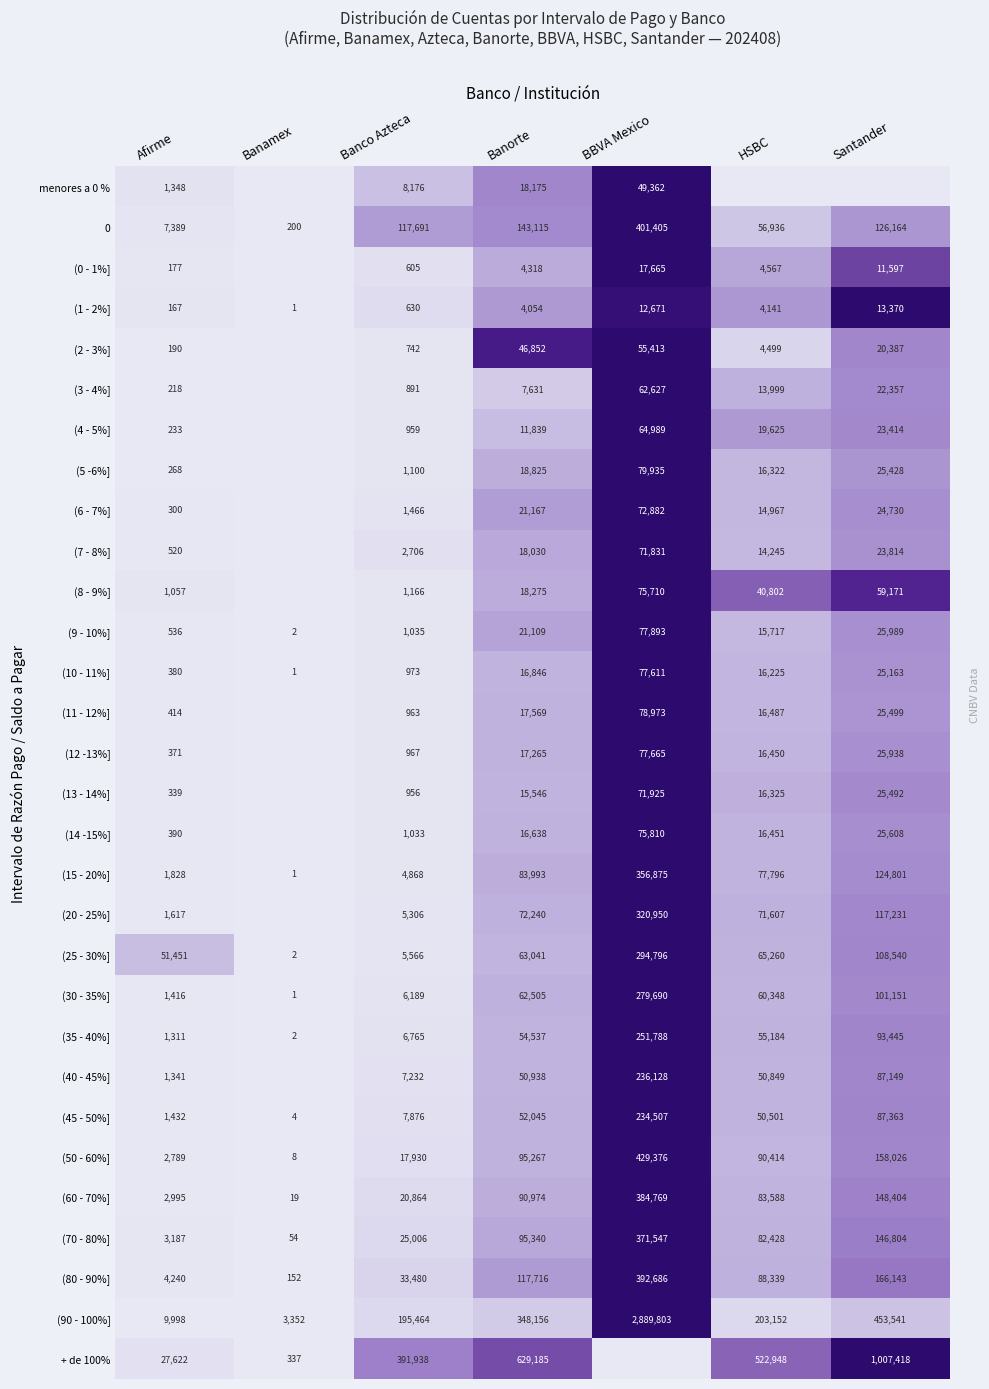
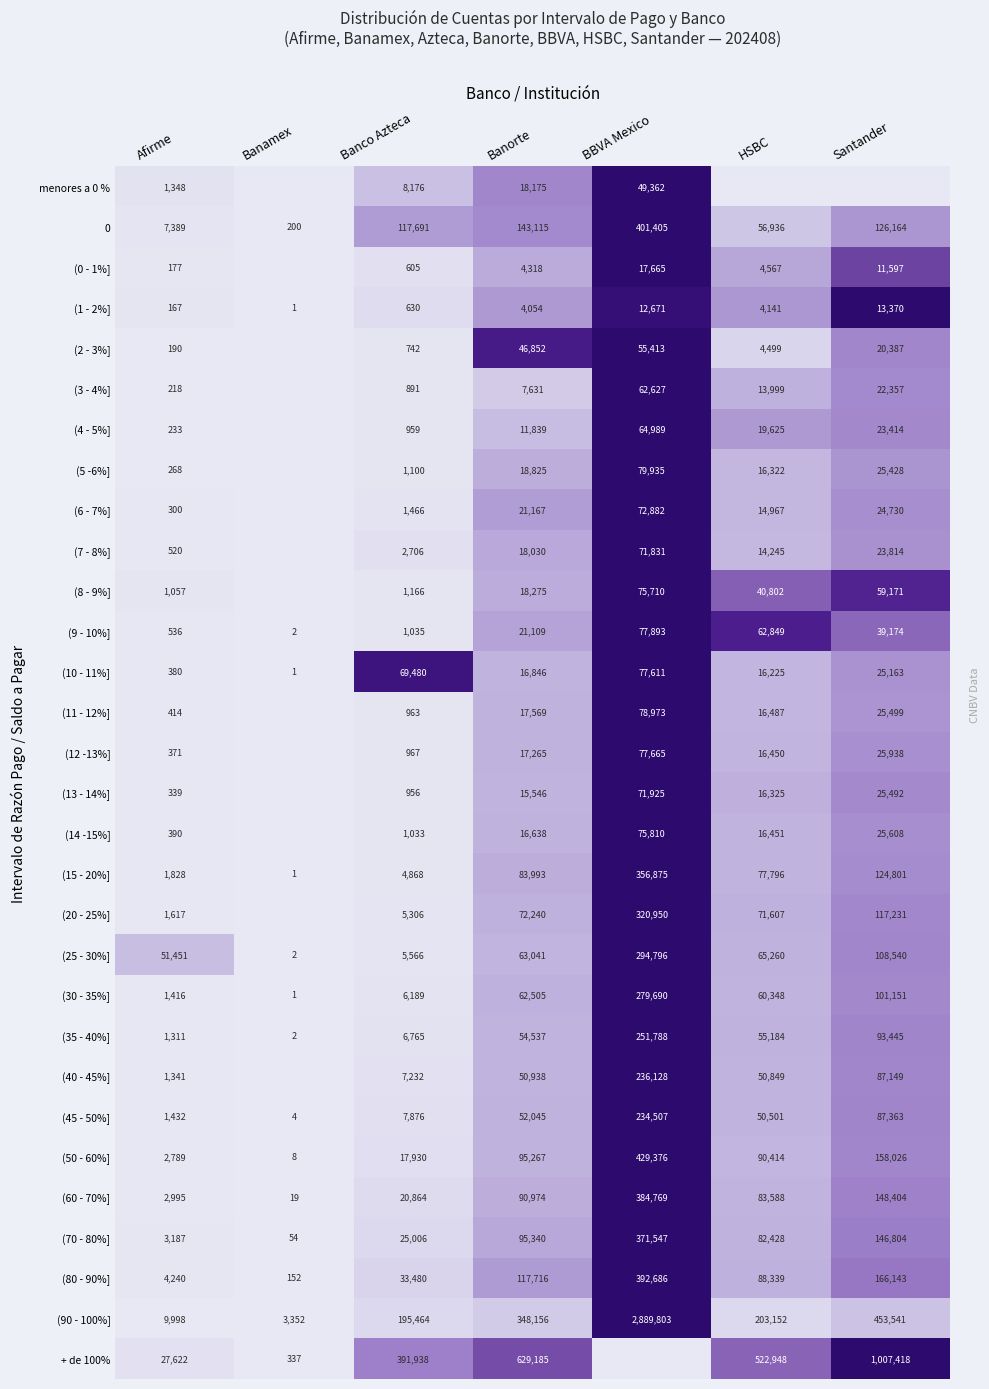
  {
    "menores a 0 %": {
      "Afirme": "1,348",
      "Banco Azteca": "8,176",
      "Banorte": "18,175",
      "BBVA Mexico": "49,362"
    },
    "0": {
      "Afirme": "7,389",
      "Banamex": "200",
      "Banco Azteca": "117,691",
      "Banorte": "143,115",
      "BBVA Mexico": "401,405",
      "HSBC": "56,936",
      "Santander": "126,164"
    },
    "(0 - 1%]": {
      "Afirme": "177",
      "Banco Azteca": "605",
      "Banorte": "4,318",
      "BBVA Mexico": "17,665",
      "HSBC": "4,567",
      "Santander": "11,597"
    },
    "(1 - 2%]": {
      "Afirme": "167",
      "Banamex": "1",
      "Banco Azteca": "630",
      "Banorte": "4,054",
      "BBVA Mexico": "12,671",
      "HSBC": "4,141",
      "Santander": "13,370"
    },
    "(2 - 3%]": {
      "Afirme": "190",
      "Banco Azteca": "742",
      "Banorte": "46,852",
      "BBVA Mexico": "55,413",
      "HSBC": "4,499",
      "Santander": "20,387"
    },
    "(3 - 4%]": {
      "Afirme": "218",
      "Banco Azteca": "891",
      "Banorte": "7,631",
      "BBVA Mexico": "62,627",
      "HSBC": "13,999",
      "Santander": "22,357"
    },
    "(4 - 5%]": {
      "Afirme": "233",
      "Banco Azteca": "959",
      "Banorte": "11,839",
      "BBVA Mexico": "64,989",
      "HSBC": "19,625",
      "Santander": "23,414"
    },
    "(5 -6%]": {
      "Afirme": "268",
      "Banco Azteca": "1,100",
      "Banorte": "18,825",
      "BBVA Mexico": "79,935",
      "HSBC": "16,322",
      "Santander": "25,428"
    },
    "(6 - 7%]": {
      "Afirme": "300",
      "Banco Azteca": "1,466",
      "Banorte": "21,167",
      "BBVA Mexico": "72,882",
      "HSBC": "14,967",
      "Santander": "24,730"
    },
    "(7 - 8%]": {
      "Afirme": "520",
      "Banco Azteca": "2,706",
      "Banorte": "18,030",
      "BBVA Mexico": "71,831",
      "HSBC": "14,245",
      "Santander": "23,814"
    },
    "(8 - 9%]": {
      "Afirme": "1,057",
      "Banco Azteca": "1,166",
      "Banorte": "18,275",
      "BBVA Mexico": "75,710",
      "HSBC": "40,802",
      "Santander": "59,171"
    },
    "(9 - 10%]": {
      "Afirme": "536",
      "Banamex": "2",
      "Banco Azteca": "1,035",
      "Banorte": "21,109",
      "BBVA Mexico": "77,893",
-     "HSBC": "15,717",
-     "Santander": "25,989"
+     "HSBC": "62,849",
+     "Santander": "39,174"
    },
    "(10 - 11%]": {
      "Afirme": "380",
      "Banamex": "1",
-     "Banco Azteca": "973",
+     "Banco Azteca": "69,480",
      "Banorte": "16,846",
      "BBVA Mexico": "77,611",
      "HSBC": "16,225",
      "Santander": "25,163"
    },
    "(11 - 12%]": {
      "Afirme": "414",
      "Banco Azteca": "963",
      "Banorte": "17,569",
      "BBVA Mexico": "78,973",
      "HSBC": "16,487",
      "Santander": "25,499"
    },
    "(12 -13%]": {
      "Afirme": "371",
      "Banco Azteca": "967",
      "Banorte": "17,265",
      "BBVA Mexico": "77,665",
      "HSBC": "16,450",
      "Santander": "25,938"
    },
    "(13 - 14%]": {
      "Afirme": "339",
      "Banco Azteca": "956",
      "Banorte": "15,546",
      "BBVA Mexico": "71,925",
      "HSBC": "16,325",
      "Santander": "25,492"
    },
    "(14 -15%]": {
      "Afirme": "390",
      "Banco Azteca": "1,033",
      "Banorte": "16,638",
      "BBVA Mexico": "75,810",
      "HSBC": "16,451",
      "Santander": "25,608"
    },
    "(15 - 20%]": {
      "Afirme": "1,828",
      "Banamex": "1",
      "Banco Azteca": "4,868",
      "Banorte": "83,993",
      "BBVA Mexico": "356,875",
      "HSBC": "77,796",
      "Santander": "124,801"
    },
    "(20 - 25%]": {
      "Afirme": "1,617",
      "Banco Azteca": "5,306",
      "Banorte": "72,240",
      "BBVA Mexico": "320,950",
      "HSBC": "71,607",
      "Santander": "117,231"
    },
    "(25 - 30%]": {
      "Afirme": "51,451",
      "Banamex": "2",
      "Banco Azteca": "5,566",
      "Banorte": "63,041",
      "BBVA Mexico": "294,796",
      "HSBC": "65,260",
      "Santander": "108,540"
    },
    "(30 - 35%]": {
      "Afirme": "1,416",
      "Banamex": "1",
      "Banco Azteca": "6,189",
      "Banorte": "62,505",
      "BBVA Mexico": "279,690",
      "HSBC": "60,348",
      "Santander": "101,151"
    },
    "(35 - 40%]": {
      "Afirme": "1,311",
      "Banamex": "2",
      "Banco Azteca": "6,765",
      "Banorte": "54,537",
      "BBVA Mexico": "251,788",
      "HSBC": "55,184",
      "Santander": "93,445"
    },
    "(40 - 45%]": {
      "Afirme": "1,341",
      "Banco Azteca": "7,232",
      "Banorte": "50,938",
      "BBVA Mexico": "236,128",
      "HSBC": "50,849",
      "Santander": "87,149"
    },
    "(45 - 50%]": {
      "Afirme": "1,432",
      "Banamex": "4",
      "Banco Azteca": "7,876",
      "Banorte": "52,045",
      "BBVA Mexico": "234,507",
      "HSBC": "50,501",
      "Santander": "87,363"
    },
    "(50 - 60%]": {
      "Afirme": "2,789",
      "Banamex": "8",
      "Banco Azteca": "17,930",
      "Banorte": "95,267",
      "BBVA Mexico": "429,376",
      "HSBC": "90,414",
      "Santander": "158,026"
    },
    "(60 - 70%]": {
      "Afirme": "2,995",
      "Banamex": "19",
      "Banco Azteca": "20,864",
      "Banorte": "90,974",
      "BBVA Mexico": "384,769",
      "HSBC": "83,588",
      "Santander": "148,404"
    },
    "(70 - 80%]": {
      "Afirme": "3,187",
      "Banamex": "54",
      "Banco Azteca": "25,006",
      "Banorte": "95,340",
      "BBVA Mexico": "371,547",
      "HSBC": "82,428",
      "Santander": "146,804"
    },
    "(80 - 90%]": {
      "Afirme": "4,240",
      "Banamex": "152",
      "Banco Azteca": "33,480",
      "Banorte": "117,716",
      "BBVA Mexico": "392,686",
      "HSBC": "88,339",
      "Santander": "166,143"
    },
    "(90 - 100%]": {
      "Afirme": "9,998",
      "Banamex": "3,352",
      "Banco Azteca": "195,464",
      "Banorte": "348,156",
      "BBVA Mexico": "2,889,803",
      "HSBC": "203,152",
      "Santander": "453,541"
    },
    "+ de 100%": {
      "Afirme": "27,622",
      "Banamex": "337",
      "Banco Azteca": "391,938",
      "Banorte": "629,185",
      "HSBC": "522,948",
      "Santander": "1,007,418"
    }
  }
